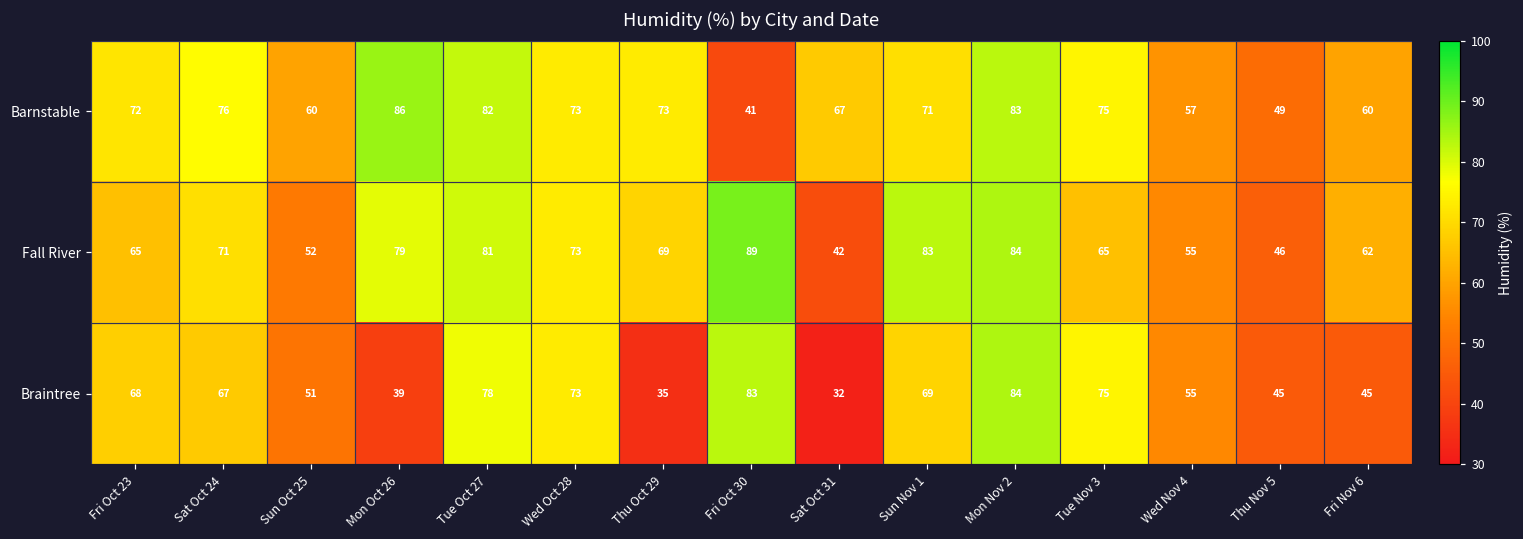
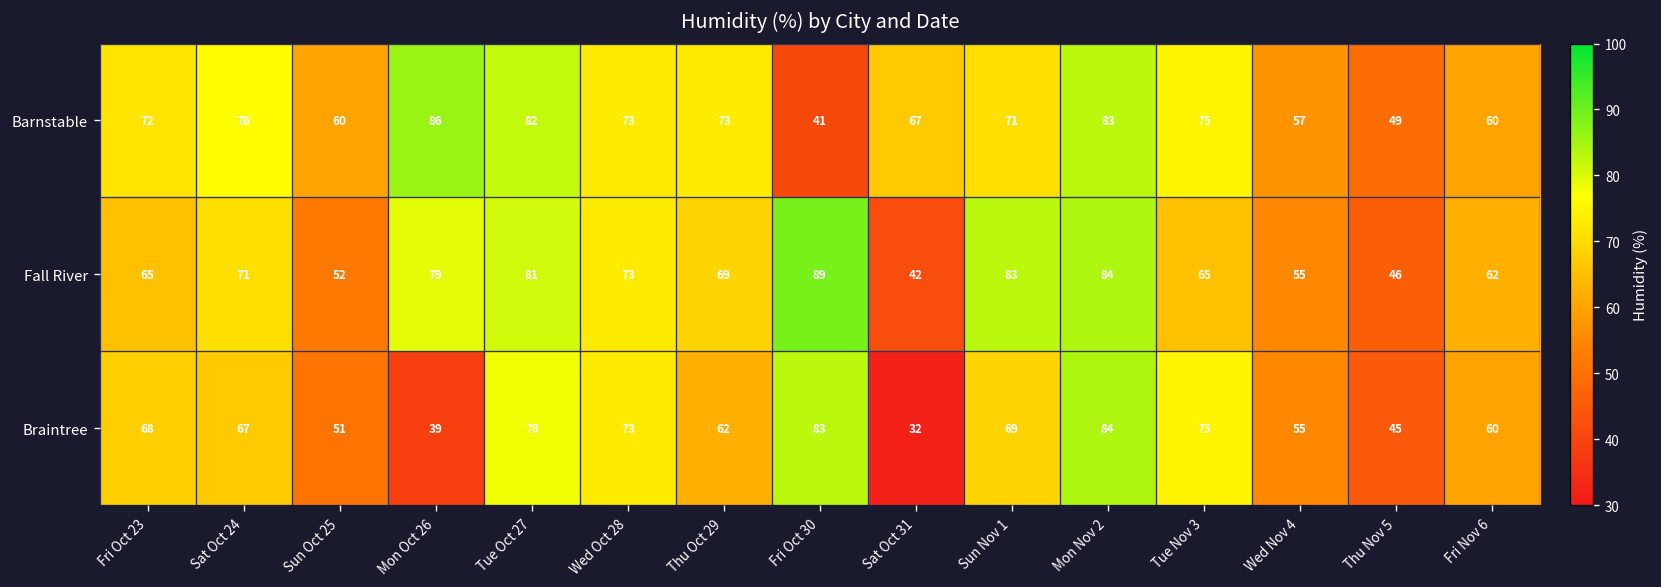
  {
    "Barnstable": {
      "Fri Oct 23": 72,
      "Sat Oct 24": 76,
      "Sun Oct 25": 60,
      "Mon Oct 26": 86,
      "Tue Oct 27": 82,
      "Wed Oct 28": 73,
      "Thu Oct 29": 73,
      "Fri Oct 30": 41,
      "Sat Oct 31": 67,
      "Sun Nov 1": 71,
      "Mon Nov 2": 83,
      "Tue Nov 3": 75,
      "Wed Nov 4": 57,
      "Thu Nov 5": 49,
      "Fri Nov 6": 60
    },
    "Fall River": {
      "Fri Oct 23": 65,
      "Sat Oct 24": 71,
      "Sun Oct 25": 52,
      "Mon Oct 26": 79,
      "Tue Oct 27": 81,
      "Wed Oct 28": 73,
      "Thu Oct 29": 69,
      "Fri Oct 30": 89,
      "Sat Oct 31": 42,
      "Sun Nov 1": 83,
      "Mon Nov 2": 84,
      "Tue Nov 3": 65,
      "Wed Nov 4": 55,
      "Thu Nov 5": 46,
      "Fri Nov 6": 62
    },
    "Braintree": {
      "Fri Oct 23": 68,
      "Sat Oct 24": 67,
      "Sun Oct 25": 51,
      "Mon Oct 26": 39,
      "Tue Oct 27": 78,
      "Wed Oct 28": 73,
-     "Thu Oct 29": 35,
+     "Thu Oct 29": 62,
      "Fri Oct 30": 83,
      "Sat Oct 31": 32,
      "Sun Nov 1": 69,
      "Mon Nov 2": 84,
      "Tue Nov 3": 75,
      "Wed Nov 4": 55,
      "Thu Nov 5": 45,
-     "Fri Nov 6": 45
+     "Fri Nov 6": 60
    }
  }
